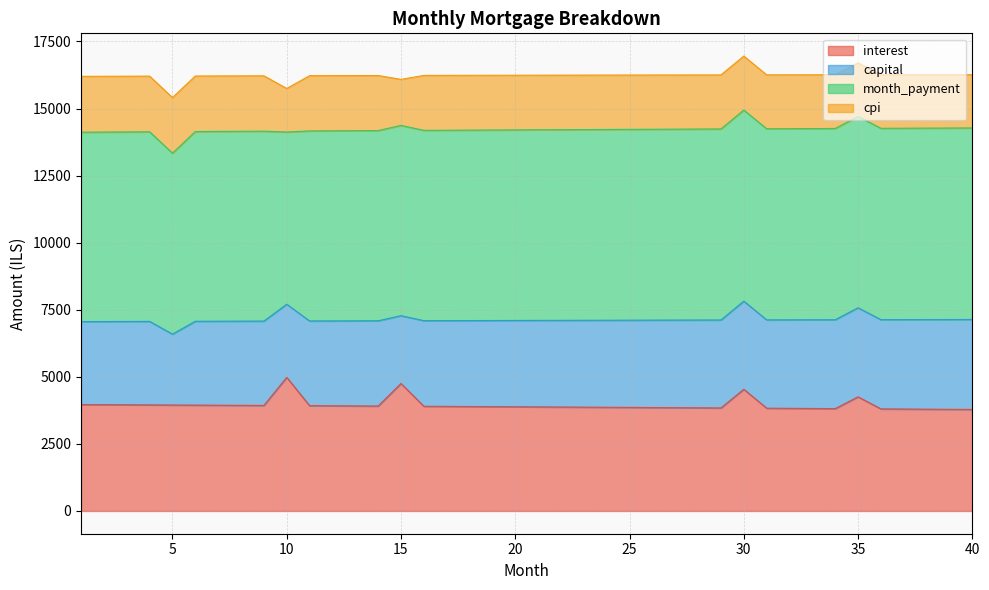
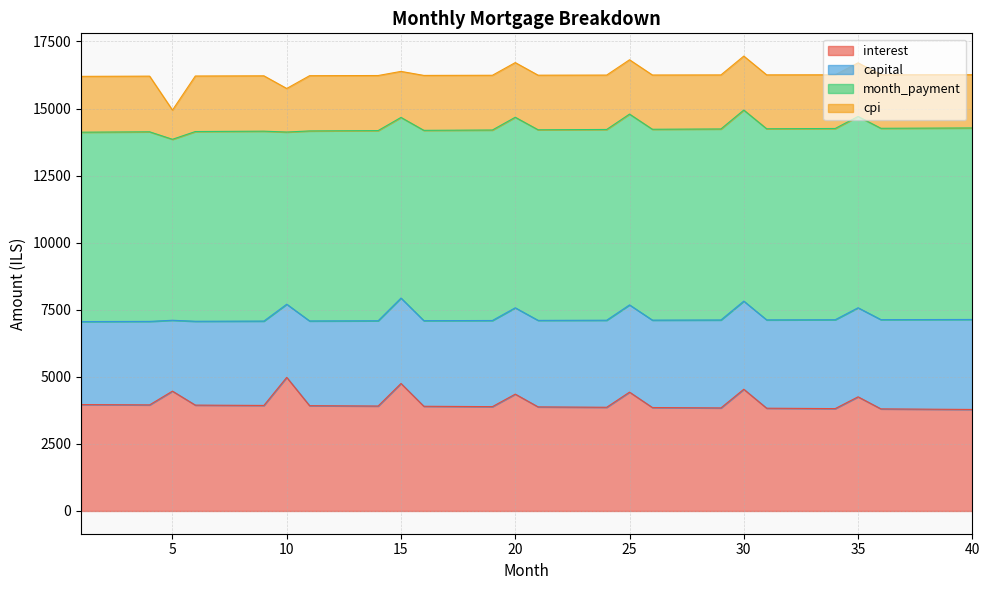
  {
    "interest": {
-     "5": 4000,
+     "5": 4500,
      "10": 5000,
      "15": 4800,
-     "20": 3900,
-     "25": 3900,
+     "20": 4400,
+     "25": 4400,
      "30": 4500,
      "35": 4300,
      "40": 3800
    },
    "capital": {
      "5": 2600,
      "10": 2700,
-     "15": 2500,
+     "15": 3200,
      "20": 3200,
      "25": 3300,
      "30": 3300,
      "35": 3300,
      "40": 3400
    },
    "month_payment": {
      "5": 6700,
      "10": 6400,
-     "15": 7100,
+     "15": 6700,
      "20": 7100,
      "25": 7100,
      "30": 7100,
      "40": 7100
    },
    "cpi": {
-     "5": 2100,
+     "5": 1100,
      "10": 1600,
      "15": 1700,
      "20": 2000,
      "25": 2000,
      "30": 2000,
      "40": 2000
    }
  }
